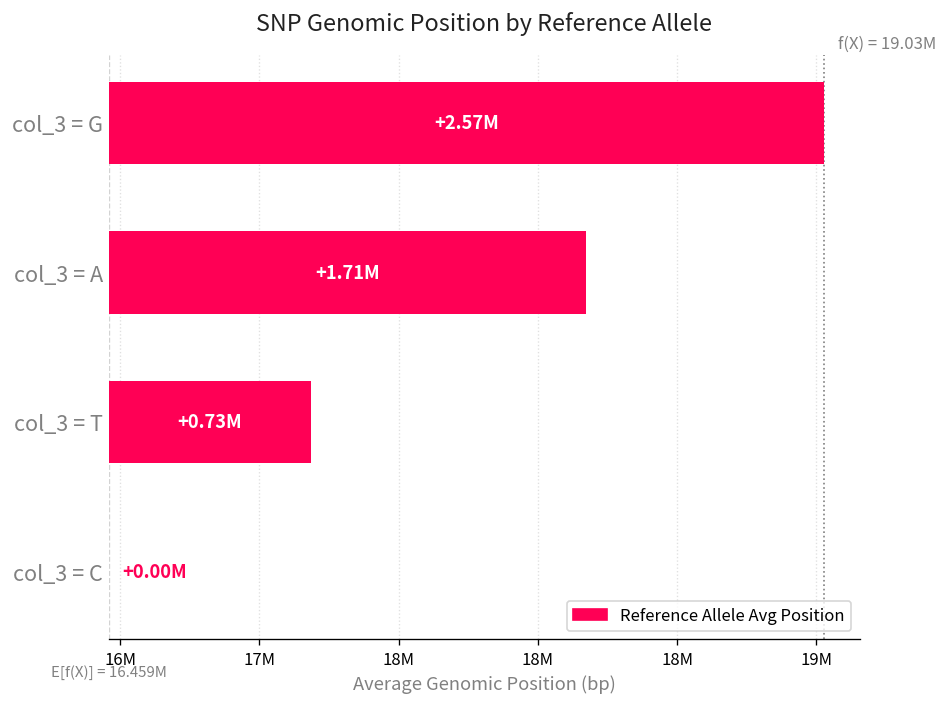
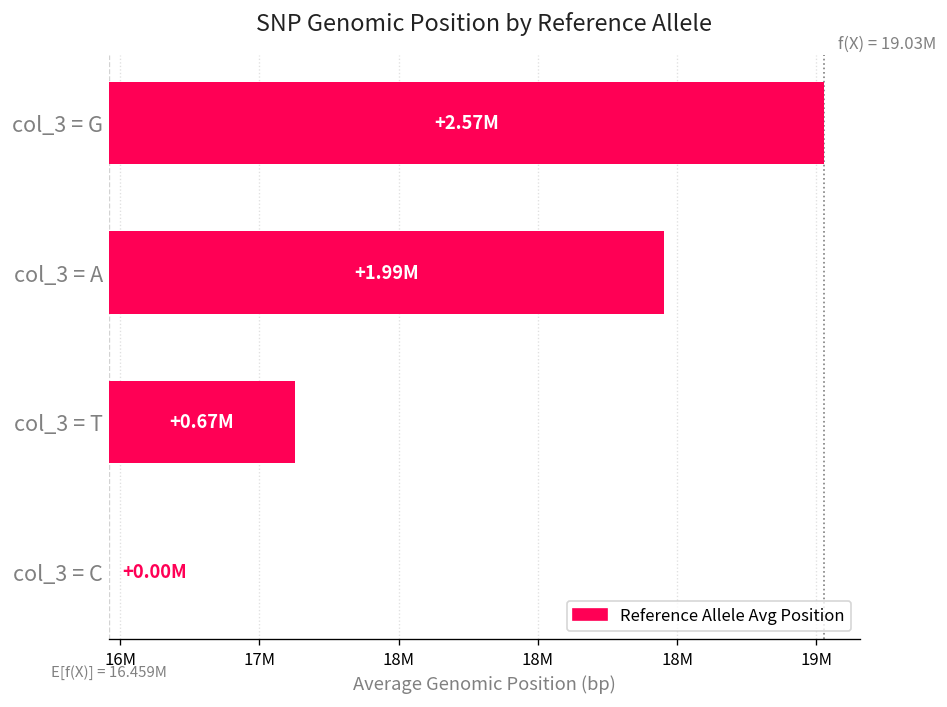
  {
    "col_3 = G": "+2.57M",
-   "col_3 = A": "+1.71M",
-   "col_3 = T": "+0.73M",
+   "col_3 = A": "+1.99M",
+   "col_3 = T": "+0.67M",
    "col_3 = C": "+0.00M"
  }
